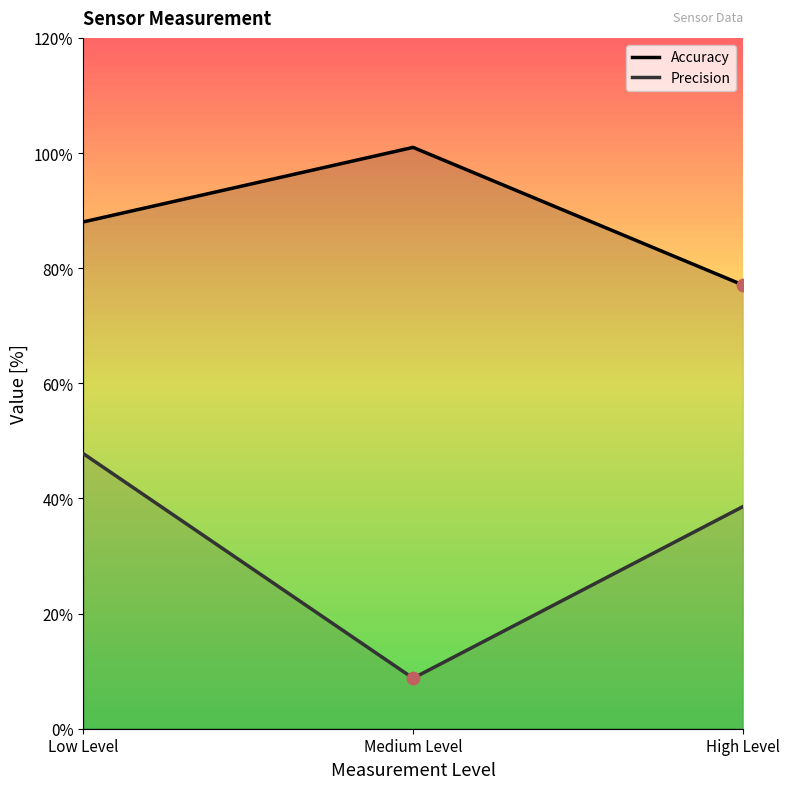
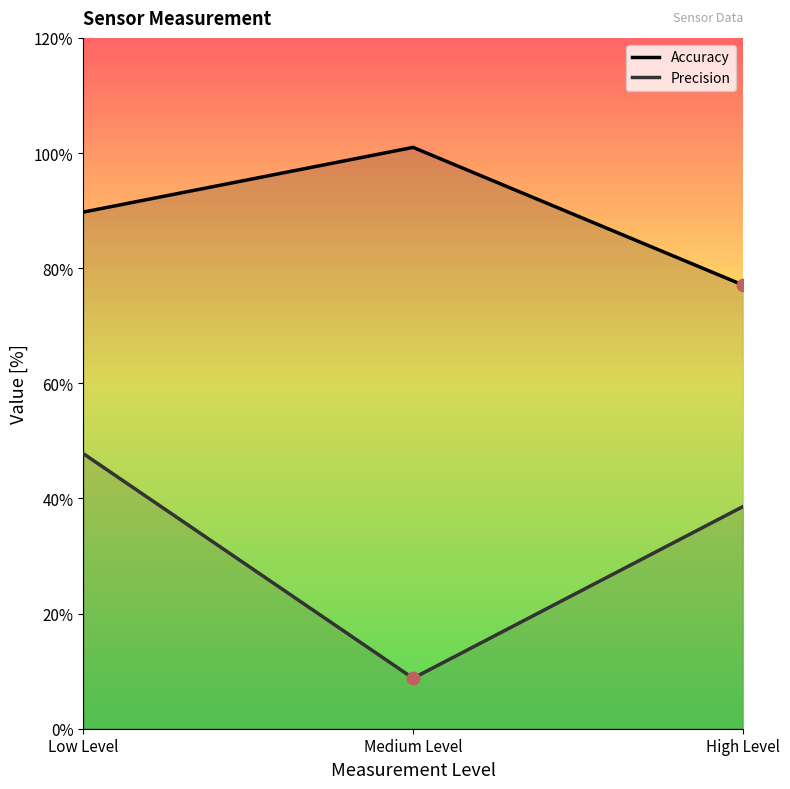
  {
    "Accuracy": {
-     "Low Level": "88%",
+     "Low Level": "90%",
      "Medium Level": "101%"
    },
    "Precision": {
      "Low Level": "48%",
      "High Level": "39%"
    }
  }
